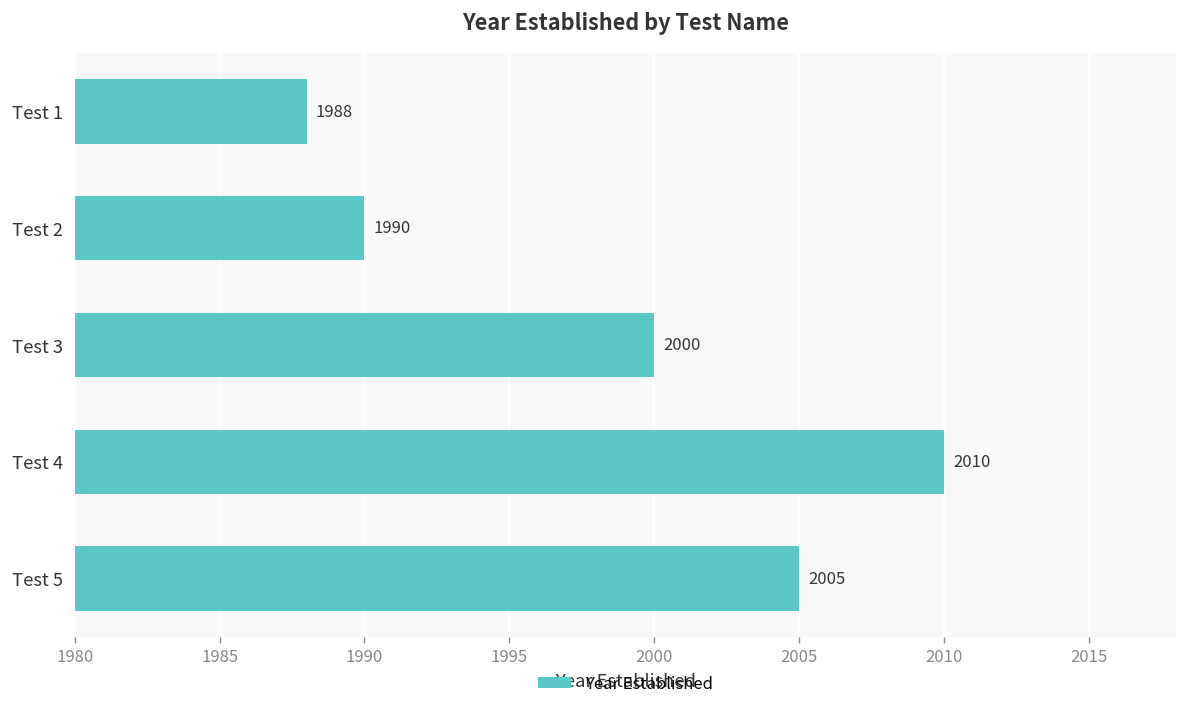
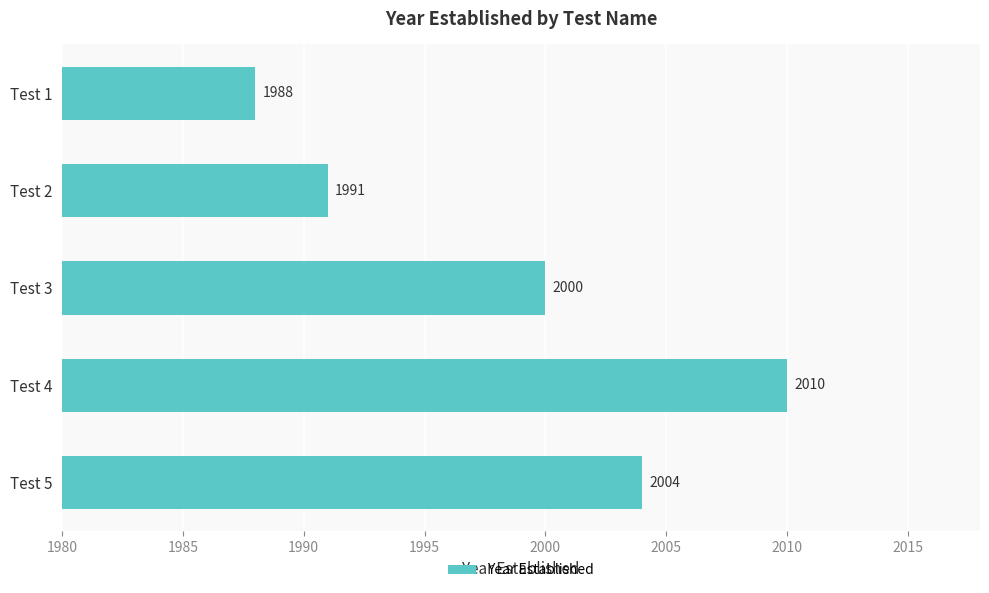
  {
    "Test 1": 1988,
-   "Test 2": 1990,
+   "Test 2": 1991,
    "Test 3": 2000,
    "Test 4": 2010,
-   "Test 5": 2005
+   "Test 5": 2004
  }
